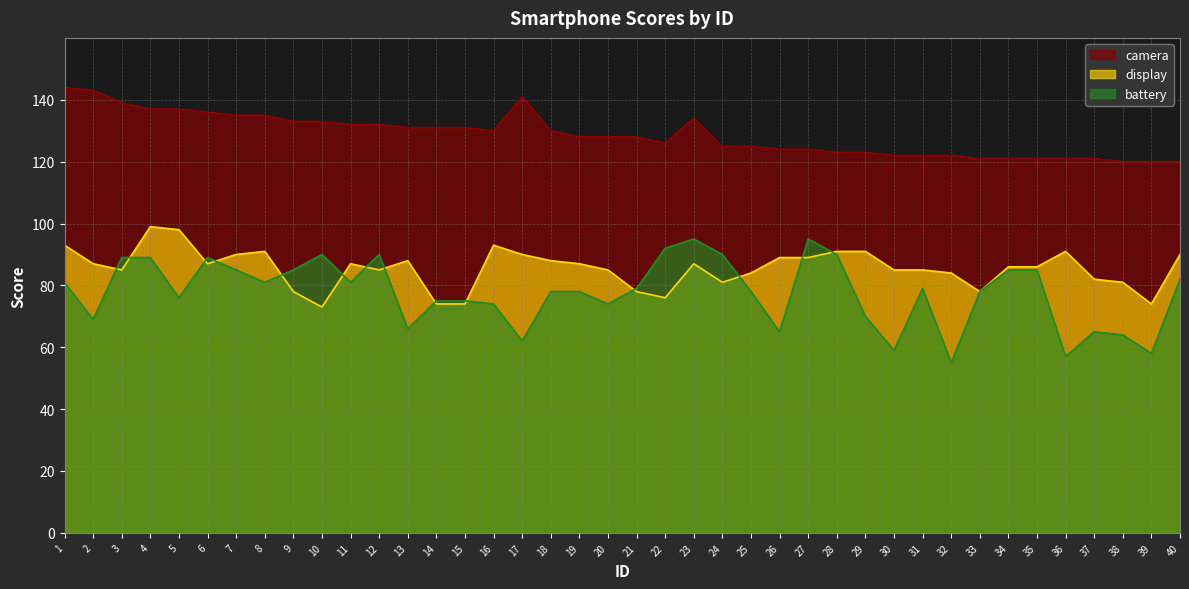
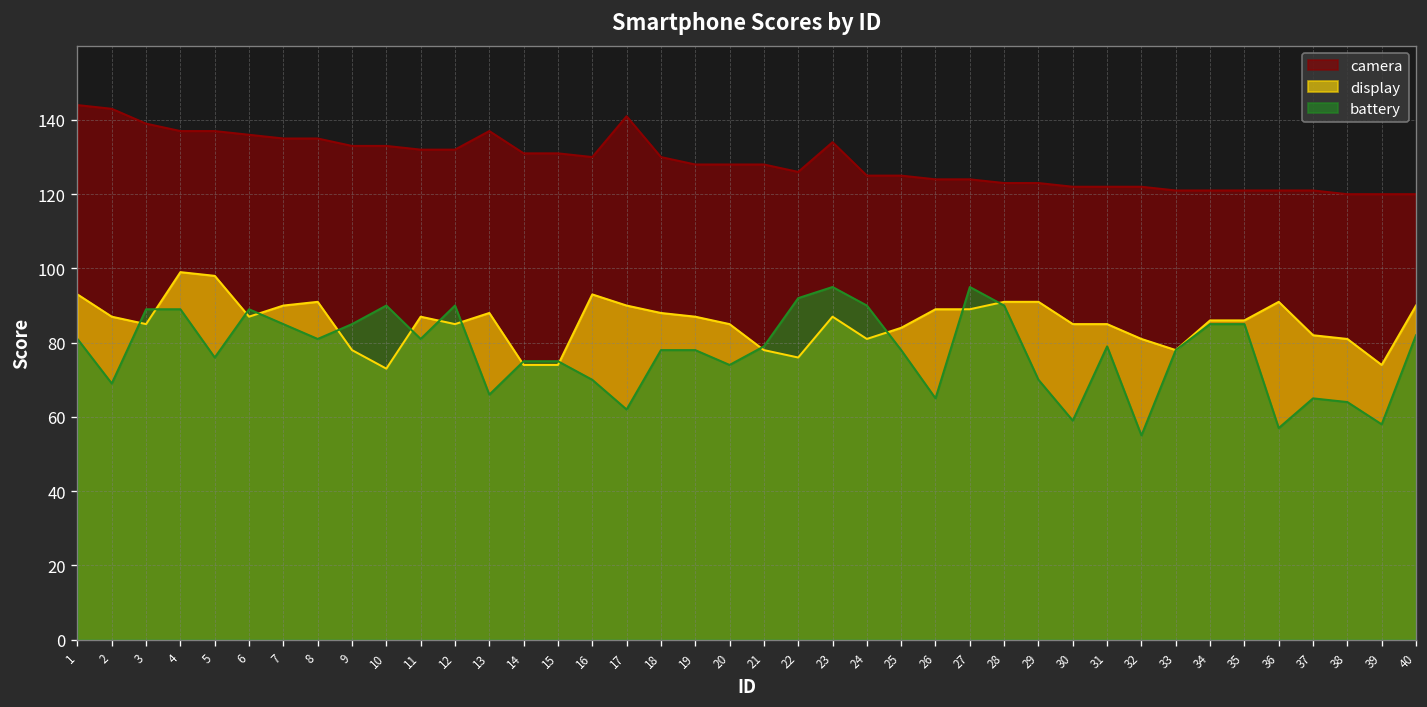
  {
    "camera": {
      "1": 144,
      "2": 143,
      "3": 139,
      "4": 137,
      "5": 137,
      "6": 136,
      "7": 135,
      "8": 135,
      "9": 133,
      "10": 133,
      "11": 132,
      "12": 132,
-     "13": 131,
+     "13": 137,
      "14": 131,
      "15": 131,
      "16": 130,
      "17": 141,
      "18": 130,
      "19": 128,
      "20": 128,
      "21": 128,
      "22": 126,
      "23": 134,
      "24": 125,
      "25": 125,
      "26": 124,
      "27": 124,
      "28": 123,
      "29": 123,
      "30": 122,
      "31": 122,
      "32": 122,
      "33": 121,
      "34": 121,
      "35": 121,
      "36": 121,
      "37": 121,
      "38": 120,
      "39": 120,
      "40": 120
    },
    "display": {
      "1": 93,
      "2": 87,
      "3": 85,
      "4": 99,
      "5": 98,
      "6": 87,
      "7": 90,
      "8": 91,
      "9": 78,
      "10": 73,
      "11": 87,
      "12": 85,
      "13": 88,
      "14": 74,
      "15": 74,
      "16": 93,
      "17": 90,
      "18": 88,
      "19": 87,
      "20": 85,
      "21": 78,
      "22": 76,
      "23": 87,
      "24": 81,
      "25": 84,
      "26": 89,
      "27": 89,
      "28": 91,
      "29": 91,
      "30": 85,
      "31": 85,
-     "32": 84,
+     "32": 81,
      "34": 86,
      "35": 86,
      "36": 91,
      "37": 82,
      "38": 81,
      "39": 74,
      "40": 90
    },
    "battery": {
      "1": 81,
      "2": 69,
      "3": 89,
      "4": 89,
      "5": 76,
      "6": 89,
      "7": 85,
      "8": 81,
      "9": 85,
      "10": 90,
      "11": 81,
      "12": 90,
      "13": 66,
      "14": 75,
      "15": 75,
-     "16": 74,
+     "16": 70,
      "17": 62,
      "18": 78,
      "19": 78,
      "20": 74,
      "21": 79,
      "22": 92,
      "23": 95,
      "24": 90,
      "25": 78,
      "26": 65,
      "27": 95,
      "28": 90,
      "29": 70,
      "30": 59,
      "31": 79,
      "32": 55,
      "34": 85,
      "35": 85,
      "36": 57,
      "37": 65,
      "38": 64,
      "39": 58,
      "40": 82
    }
  }
